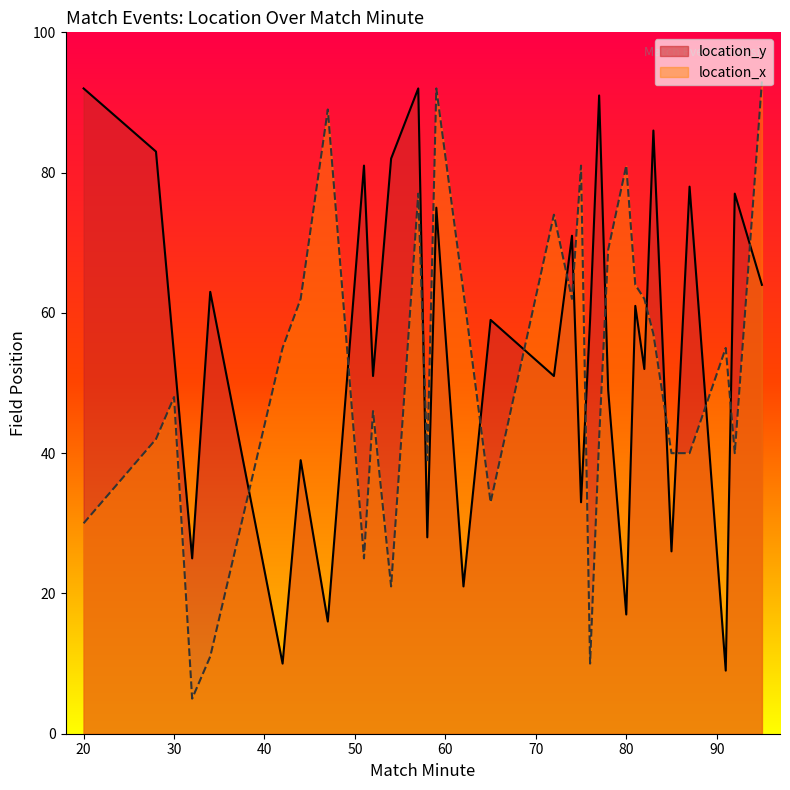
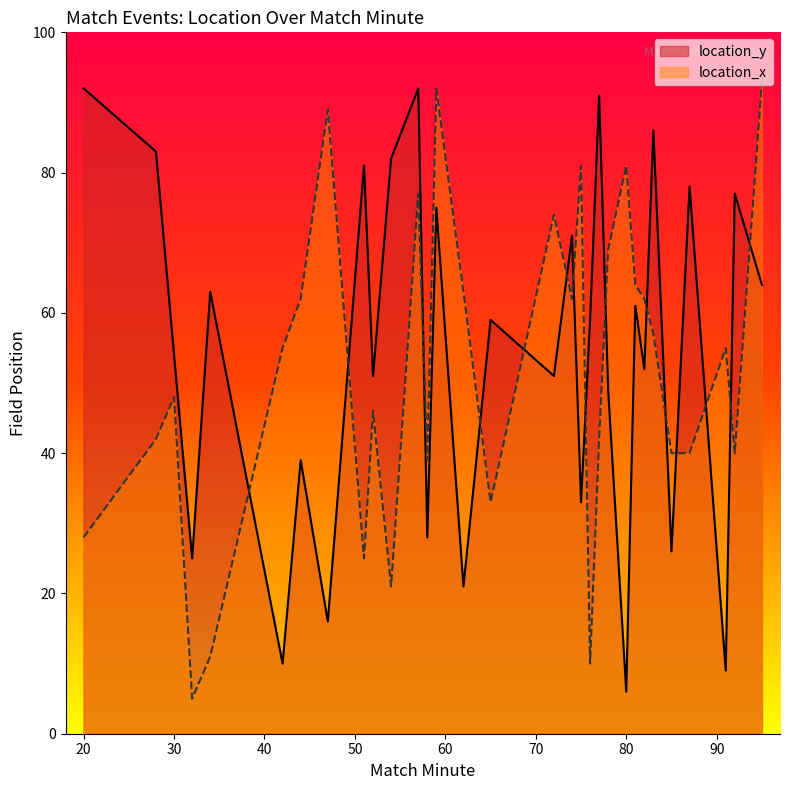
  {
    "location_y": {
      "20": 92,
      "30": 54,
-     "80": 17
+     "80": 6
    },
    "location_x": {
-     "20": 30,
+     "20": 28,
      "30": 48,
      "80": 81
    }
  }
